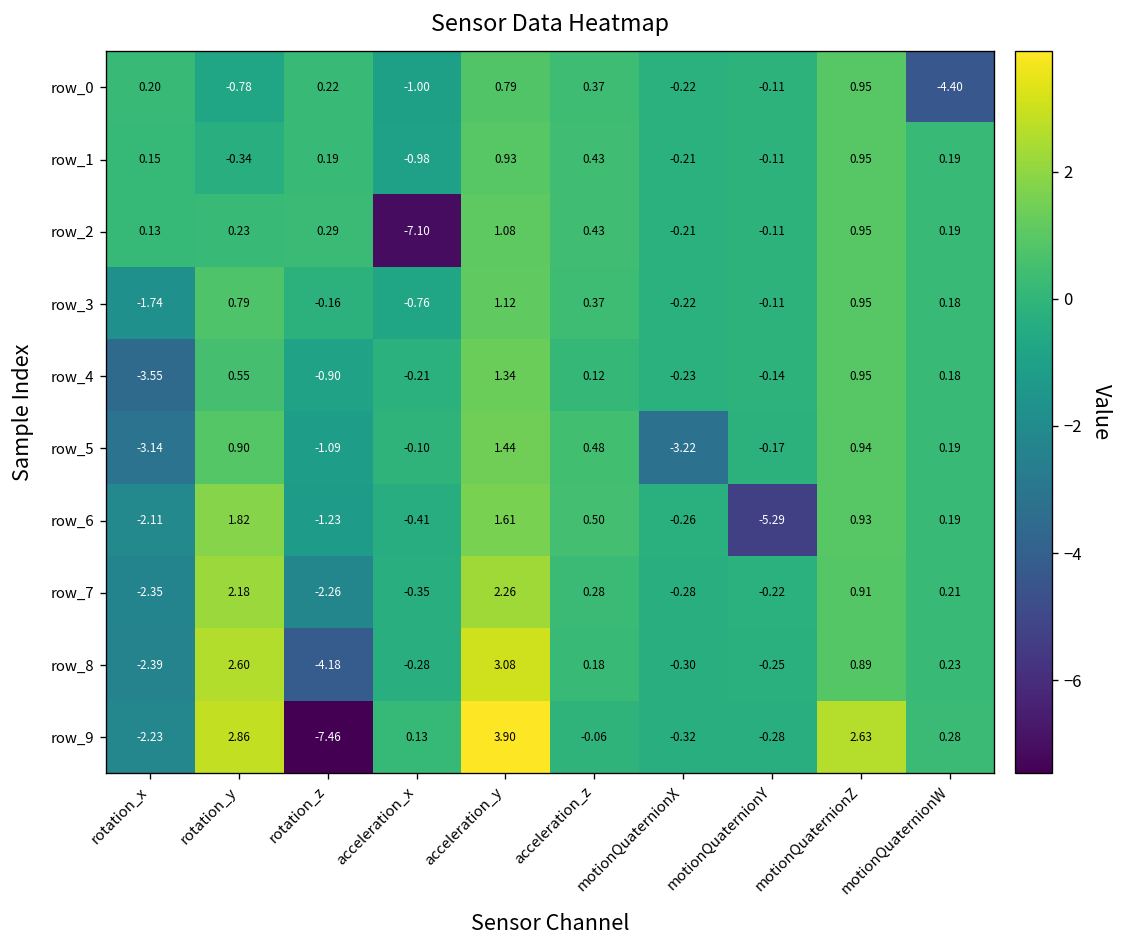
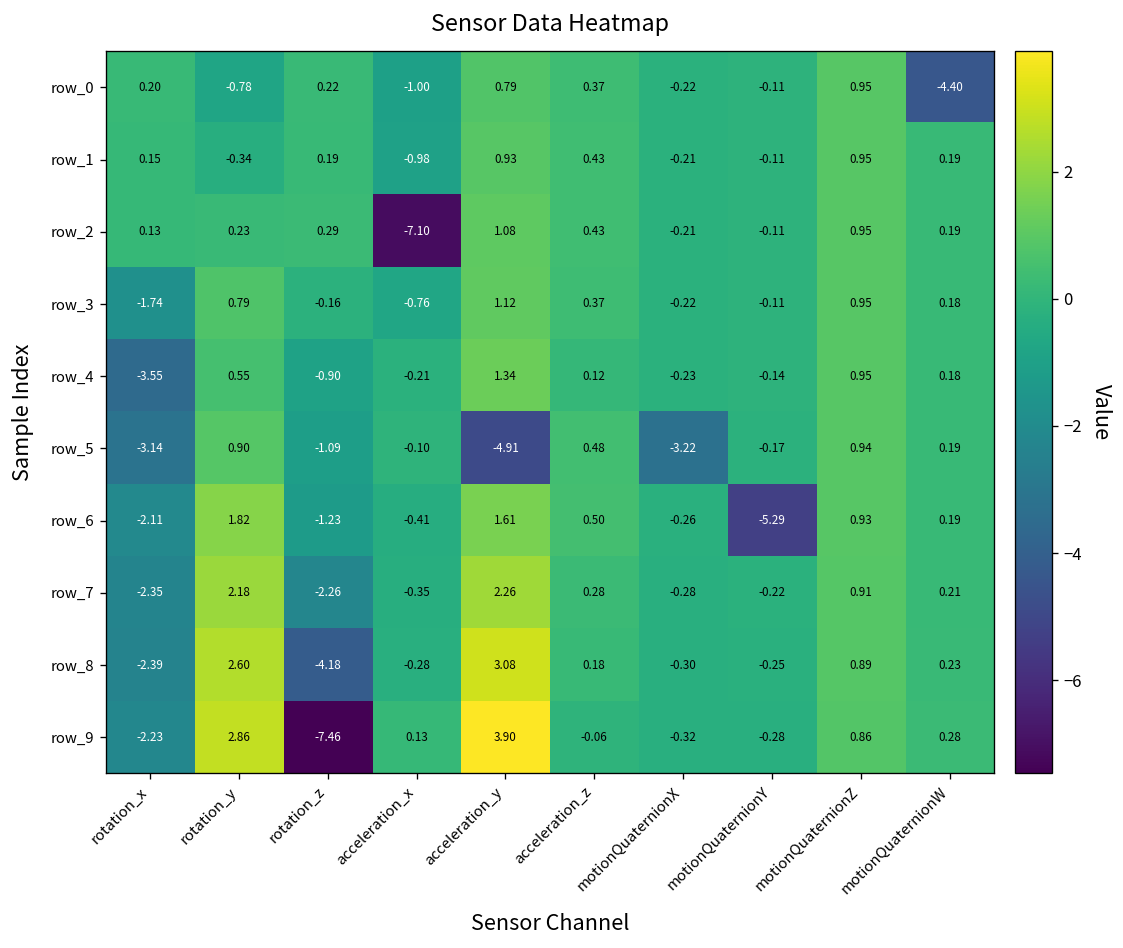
  {
    "row_0": {
      "rotation_x": 0.20,
      "rotation_y": -0.78,
      "rotation_z": 0.22,
      "acceleration_x": -1.00,
      "acceleration_y": 0.79,
      "acceleration_z": 0.37,
      "motionQuaternionX": -0.22,
      "motionQuaternionY": -0.11,
      "motionQuaternionZ": 0.95,
      "motionQuaternionW": -4.40
    },
    "row_1": {
      "rotation_x": 0.15,
      "rotation_y": -0.34,
      "rotation_z": 0.19,
      "acceleration_x": -0.98,
      "acceleration_y": 0.93,
      "acceleration_z": 0.43,
      "motionQuaternionX": -0.21,
      "motionQuaternionY": -0.11,
      "motionQuaternionZ": 0.95,
      "motionQuaternionW": 0.19
    },
    "row_2": {
      "rotation_x": 0.13,
      "rotation_y": 0.23,
      "rotation_z": 0.29,
      "acceleration_x": -7.10,
      "acceleration_y": 1.08,
      "acceleration_z": 0.43,
      "motionQuaternionX": -0.21,
      "motionQuaternionY": -0.11,
      "motionQuaternionZ": 0.95,
      "motionQuaternionW": 0.19
    },
    "row_3": {
      "rotation_x": -1.74,
      "rotation_y": 0.79,
      "rotation_z": -0.16,
      "acceleration_x": -0.76,
      "acceleration_y": 1.12,
      "acceleration_z": 0.37,
      "motionQuaternionX": -0.22,
      "motionQuaternionY": -0.11,
      "motionQuaternionZ": 0.95,
      "motionQuaternionW": 0.18
    },
    "row_4": {
      "rotation_x": -3.55,
      "rotation_y": 0.55,
      "rotation_z": -0.90,
      "acceleration_x": -0.21,
      "acceleration_y": 1.34,
      "acceleration_z": 0.12,
      "motionQuaternionX": -0.23,
      "motionQuaternionY": -0.14,
      "motionQuaternionZ": 0.95,
      "motionQuaternionW": 0.18
    },
    "row_5": {
      "rotation_x": -3.14,
      "rotation_y": 0.90,
      "rotation_z": -1.09,
      "acceleration_x": -0.10,
-     "acceleration_y": 1.44,
+     "acceleration_y": -4.91,
      "acceleration_z": 0.48,
      "motionQuaternionX": -3.22,
      "motionQuaternionY": -0.17,
      "motionQuaternionZ": 0.94,
      "motionQuaternionW": 0.19
    },
    "row_6": {
      "rotation_x": -2.11,
      "rotation_y": 1.82,
      "rotation_z": -1.23,
      "acceleration_x": -0.41,
      "acceleration_y": 1.61,
      "acceleration_z": 0.50,
      "motionQuaternionX": -0.26,
      "motionQuaternionY": -5.29,
      "motionQuaternionZ": 0.93,
      "motionQuaternionW": 0.19
    },
    "row_7": {
      "rotation_x": -2.35,
      "rotation_y": 2.18,
      "rotation_z": -2.26,
      "acceleration_x": -0.35,
      "acceleration_y": 2.26,
      "acceleration_z": 0.28,
      "motionQuaternionX": -0.28,
      "motionQuaternionY": -0.22,
      "motionQuaternionZ": 0.91,
      "motionQuaternionW": 0.21
    },
    "row_8": {
      "rotation_x": -2.39,
      "rotation_y": 2.60,
      "rotation_z": -4.18,
      "acceleration_x": -0.28,
      "acceleration_y": 3.08,
      "acceleration_z": 0.18,
      "motionQuaternionX": -0.30,
      "motionQuaternionY": -0.25,
      "motionQuaternionZ": 0.89,
      "motionQuaternionW": 0.23
    },
    "row_9": {
      "rotation_x": -2.23,
      "rotation_y": 2.86,
      "rotation_z": -7.46,
      "acceleration_x": 0.13,
      "acceleration_y": 3.90,
      "acceleration_z": -0.06,
      "motionQuaternionX": -0.32,
      "motionQuaternionY": -0.28,
-     "motionQuaternionZ": 2.63,
+     "motionQuaternionZ": 0.86,
      "motionQuaternionW": 0.28
    }
  }
